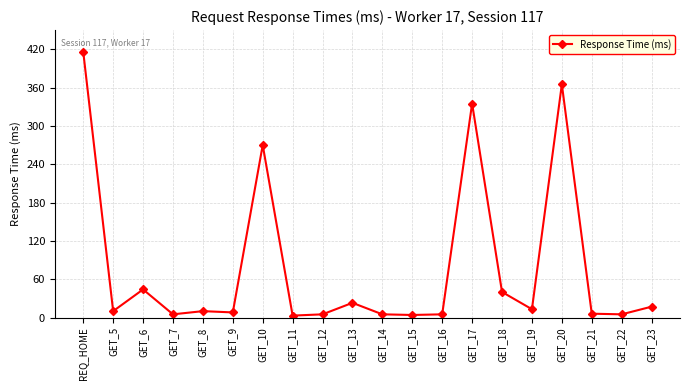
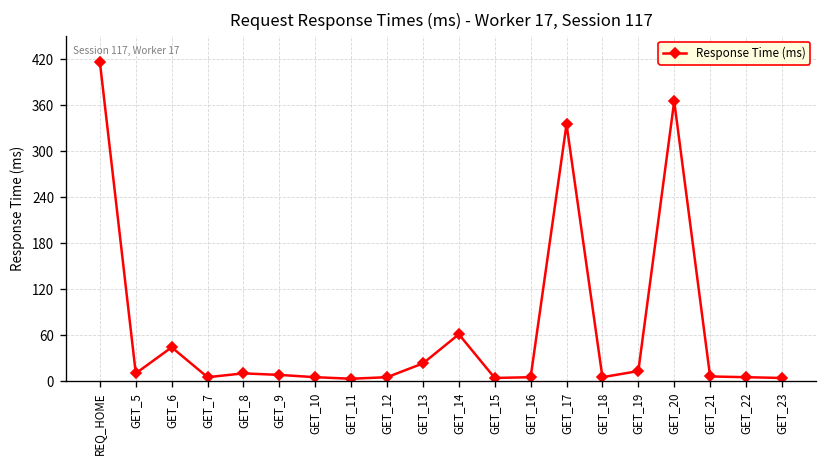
  {
    "GET_5": 10,
    "GET_6": 40,
    "GET_7": 10,
    "GET_8": 10,
    "GET_9": 10,
-   "GET_10": 270,
+   "GET_10": 10,
    "GET_11": 0,
    "GET_12": 10,
    "GET_13": 20,
-   "GET_14": 10,
+   "GET_14": 60,
    "GET_15": 0,
    "GET_16": 10,
    "GET_17": 340,
-   "GET_18": 40,
+   "GET_18": 10,
    "GET_19": 10,
    "GET_20": 370,
    "GET_21": 10,
    "GET_22": 10,
-   "GET_23": 20
+   "GET_23": 0
  }
